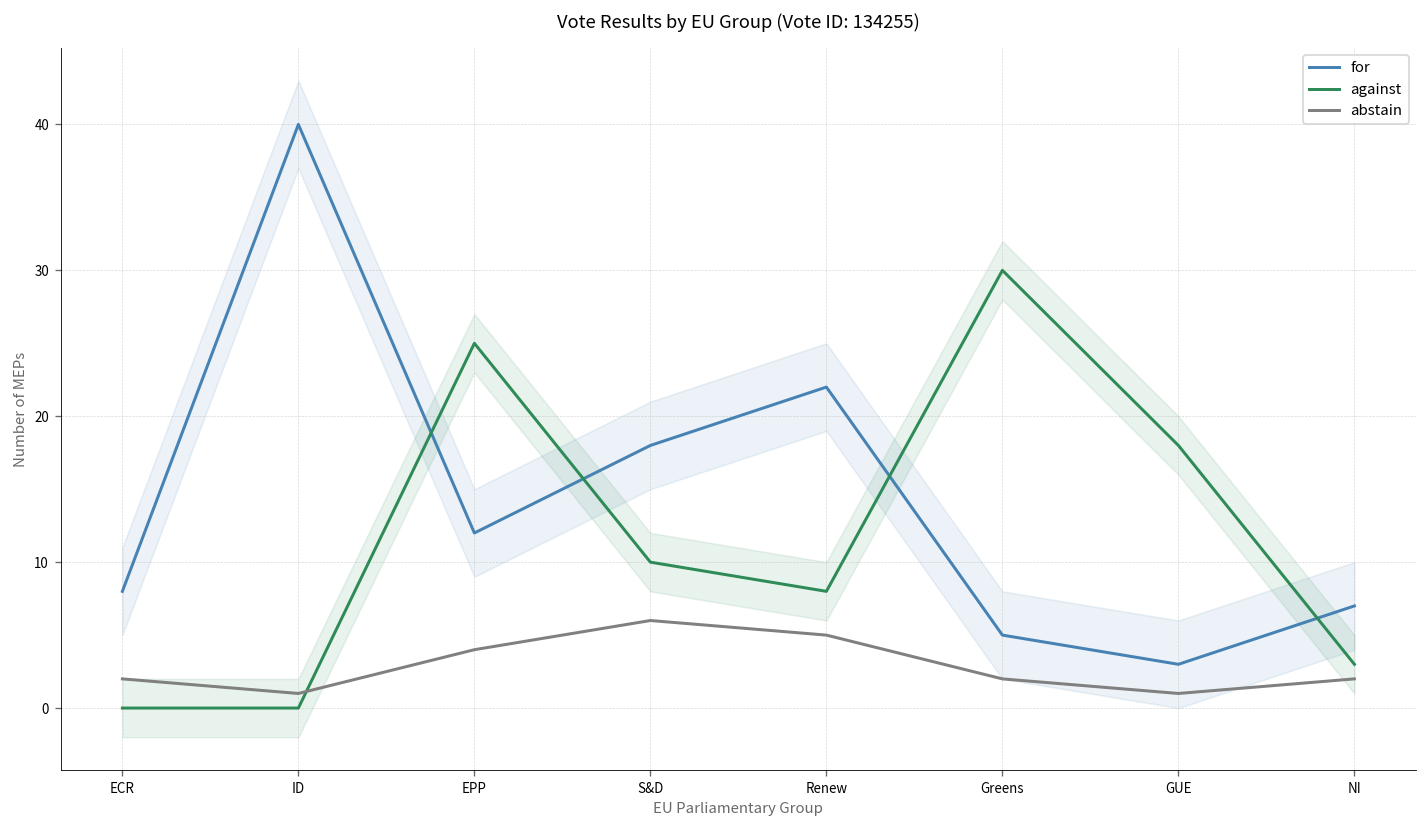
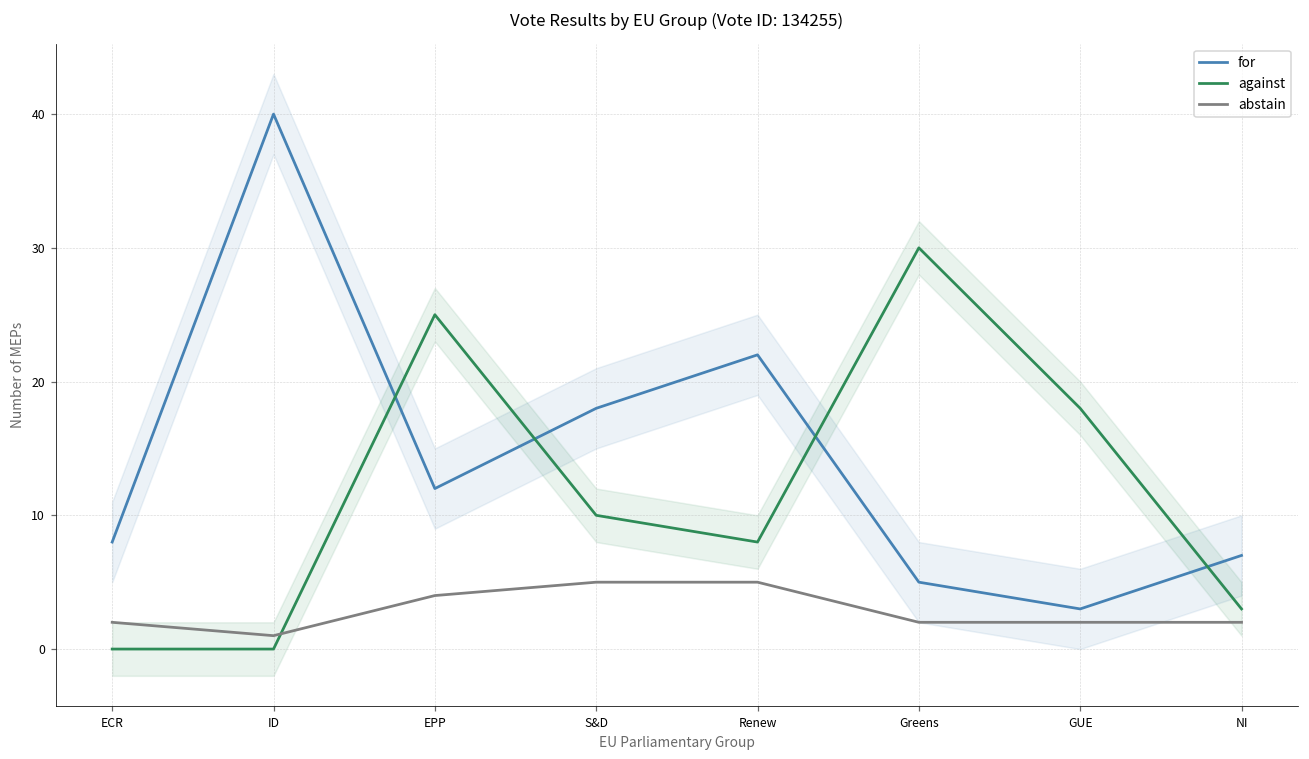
  {
    "abstain": {
      "ID": 1,
      "EPP": 4,
-     "S&D": 6,
+     "S&D": 5,
      "Renew": 5,
      "Greens": 2,
-     "GUE": 1,
+     "GUE": 2,
      "NI": 2
    }
  }
